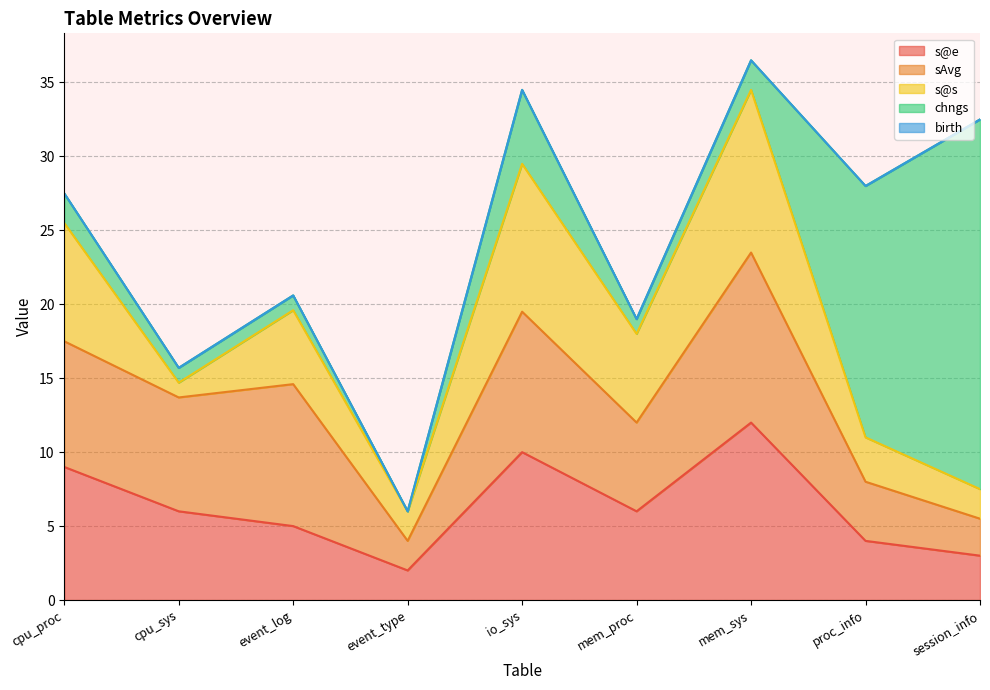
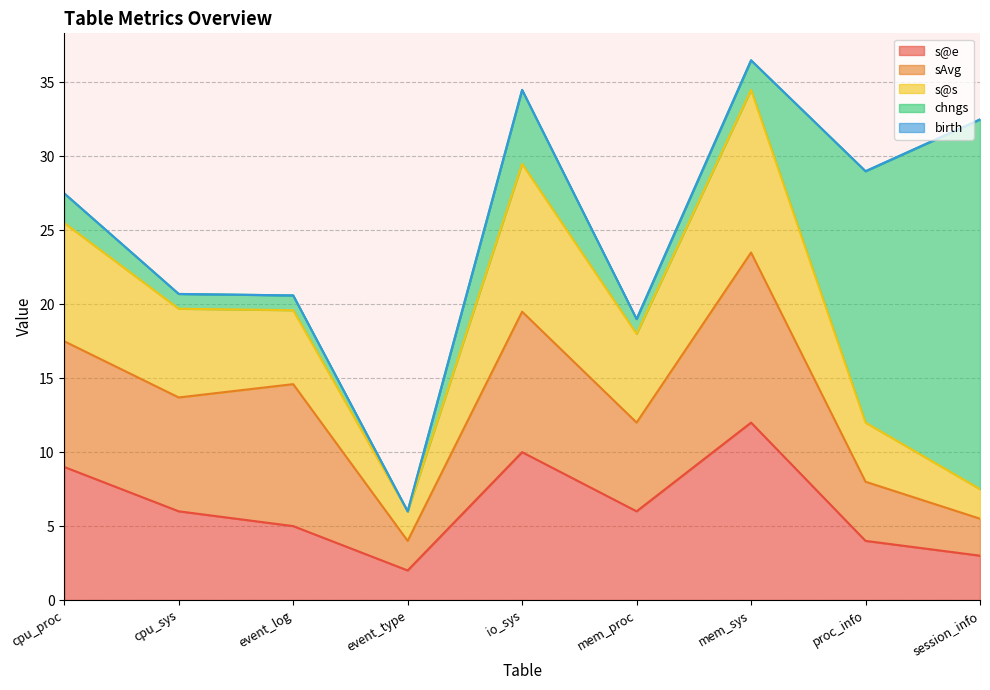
  {
    "s@s": {
      "cpu_proc": 8,
-     "cpu_sys": 1,
+     "cpu_sys": 6,
      "event_log": 5,
      "io_sys": 10,
      "mem_proc": 6,
      "mem_sys": 11,
-     "proc_info": 3,
+     "proc_info": 4,
      "session_info": 2
    }
  }
